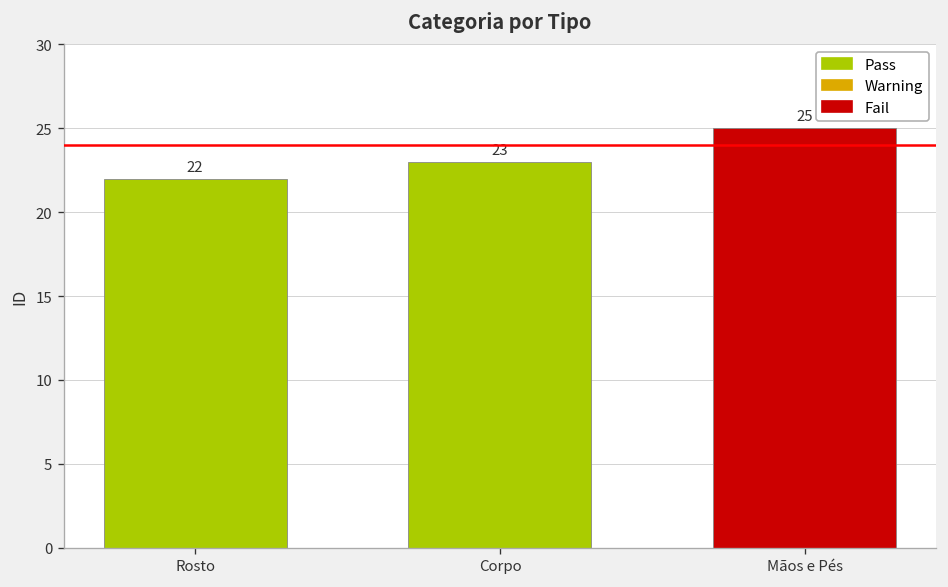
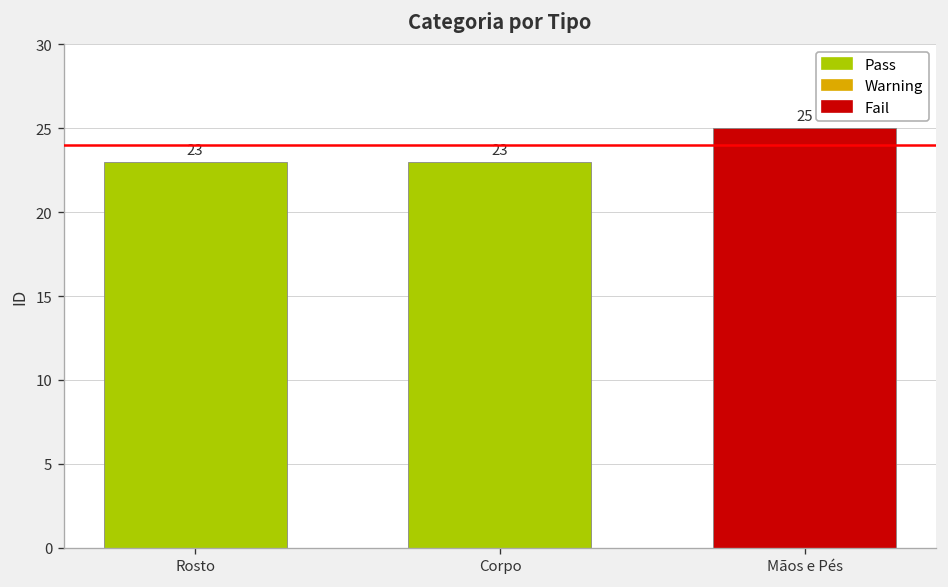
  {
-   "Rosto": 22,
+   "Rosto": 23,
    "Corpo": 23,
    "Mãos e Pés": 25
  }
